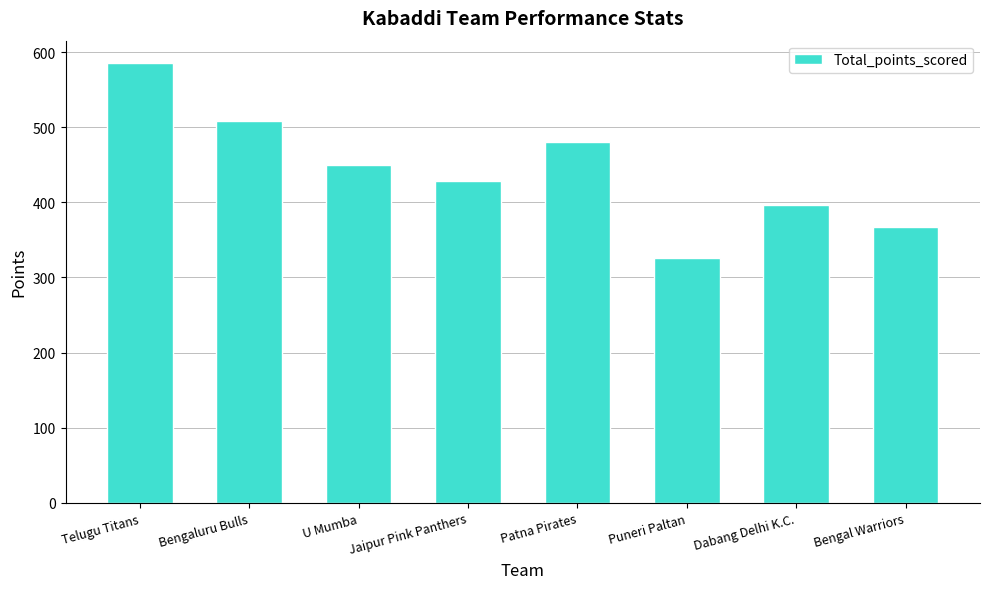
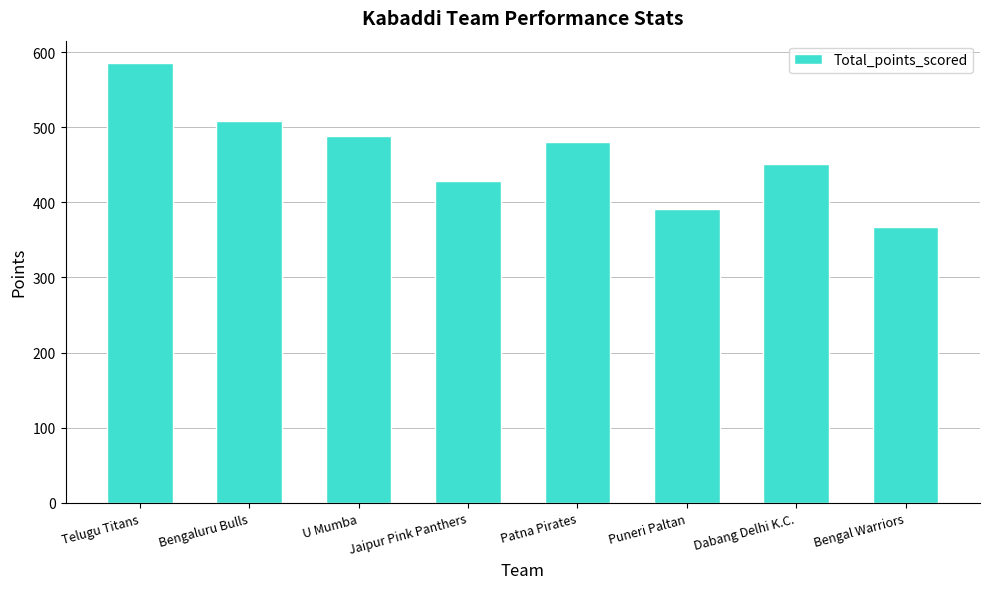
  {
    "Telugu Titans": 590,
    "Bengaluru Bulls": 510,
-   "U Mumba": 450,
+   "U Mumba": 490,
    "Jaipur Pink Panthers": 430,
    "Patna Pirates": 480,
-   "Puneri Paltan": 330,
-   "Dabang Delhi K.C.": 400,
+   "Puneri Paltan": 390,
+   "Dabang Delhi K.C.": 450,
    "Bengal Warriors": 370
  }
